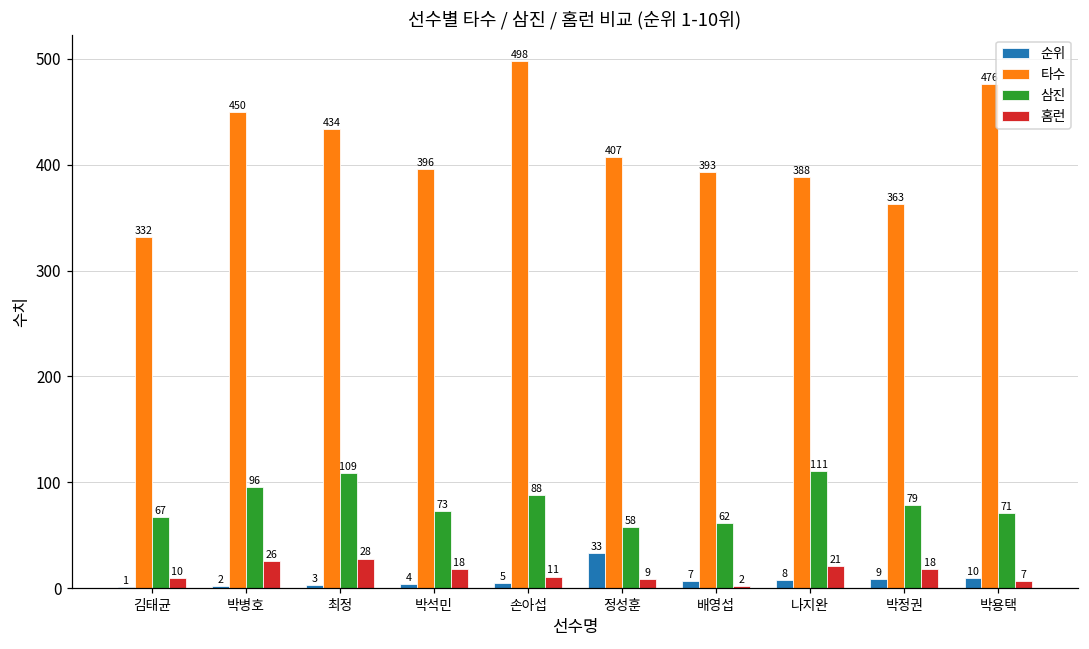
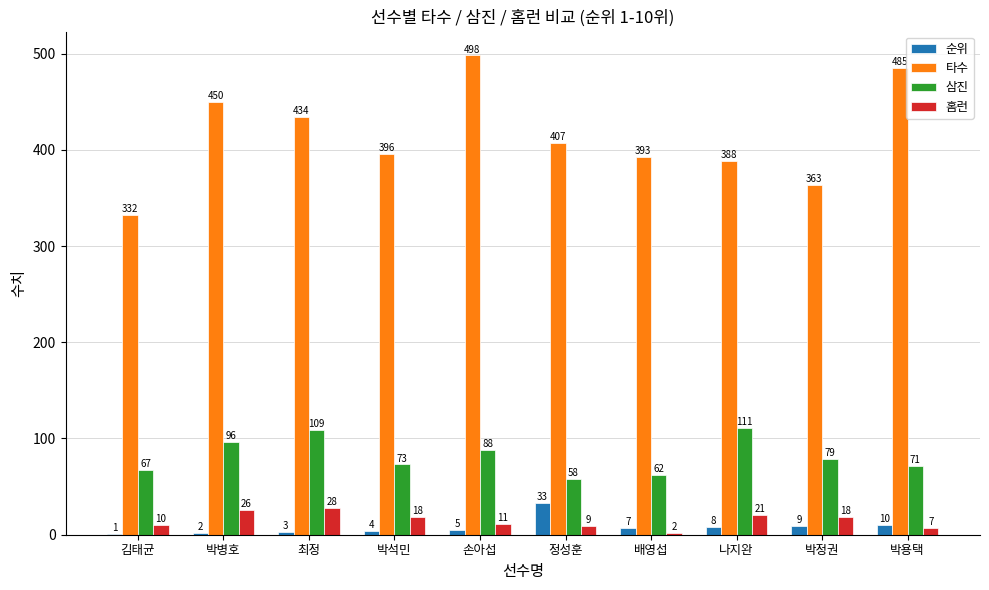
  {
    "순위": {
      "김태균": 1,
      "박병호": 2,
      "최정": 3,
      "박석민": 4,
      "손아섭": 5,
      "정성훈": 33,
      "배영섭": 7,
      "나지완": 8,
      "박정권": 9,
      "박용택": 10
    },
    "타수": {
-     "박용택": 480
+     "박용택": 490
    },
    "삼진": {
      "김태균": 67,
      "박병호": 96,
      "최정": 109,
      "박석민": 73,
      "손아섭": 88,
      "정성훈": 58,
      "배영섭": 62,
      "나지완": 111,
      "박정권": 79,
      "박용택": 71
    },
    "홈런": {
      "김태균": 10,
      "박병호": 26,
      "최정": 28,
      "박석민": 18,
      "손아섭": 11,
      "정성훈": 9,
      "배영섭": 2,
      "나지완": 21,
      "박정권": 18,
      "박용택": 7
    }
  }
